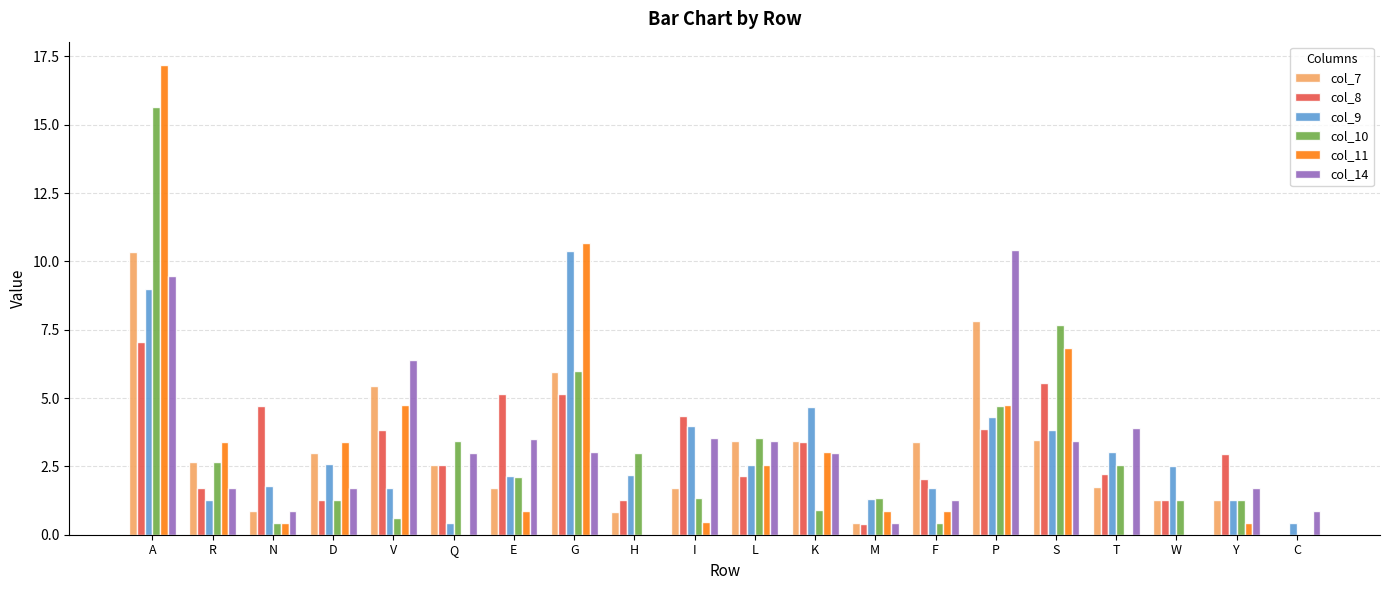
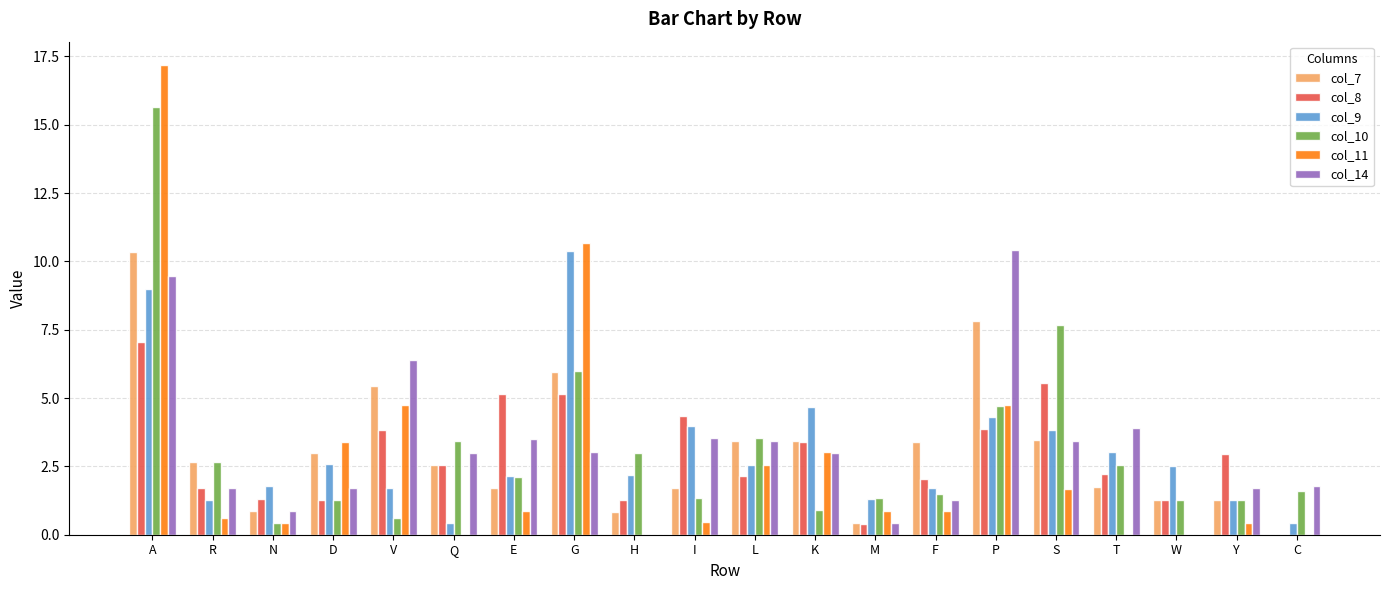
  {
    "col_7": {
      "A": 10.3,
      "R": 2.7,
      "N": 0.9,
      "D": 3.0,
      "V": 5.4,
      "Q": 2.5,
      "E": 1.7,
      "G": 6.0,
      "H": 0.8,
      "I": 1.7,
      "L": 3.4,
      "K": 3.4,
      "M": 0.4,
      "F": 3.4,
      "P": 7.8,
      "S": 3.4,
      "T": 1.7,
      "W": 1.3,
      "Y": 1.3,
      "C": 0.0
    },
    "col_8": {
      "A": 7.1,
      "R": 1.7,
-     "N": 4.7,
+     "N": 1.3,
      "D": 1.3,
      "V": 3.8,
      "Q": 2.5,
      "E": 5.1,
      "G": 5.1,
      "H": 1.3,
      "I": 4.3,
      "L": 2.1,
      "K": 3.4,
      "M": 0.4,
      "F": 2.1,
      "P": 3.9,
      "S": 5.6,
      "T": 2.2,
      "W": 1.3,
      "Y": 3.0,
      "C": 0.0
    },
    "col_9": {
      "A": 9.0,
      "R": 1.3,
      "N": 1.8,
      "D": 2.6,
      "V": 1.7,
      "Q": 0.4,
      "E": 2.1,
      "G": 10.4,
      "H": 2.2,
      "I": 4.0,
      "L": 2.5,
      "K": 4.7,
      "M": 1.3,
      "F": 1.7,
      "P": 4.3,
      "S": 3.8,
      "T": 3.0,
      "W": 2.5,
      "Y": 1.3,
      "C": 0.4
    },
    "col_10": {
      "A": 15.6,
      "R": 2.7,
      "N": 0.4,
      "D": 1.3,
      "V": 0.6,
      "Q": 3.4,
      "E": 2.1,
      "G": 6.0,
      "H": 3.0,
      "I": 1.3,
      "L": 3.6,
      "K": 0.9,
      "M": 1.3,
-     "F": 0.4,
+     "F": 1.5,
      "P": 4.7,
      "S": 7.7,
      "T": 2.6,
      "W": 1.3,
      "Y": 1.3,
-     "C": 0.0
+     "C": 1.6
    },
    "col_11": {
      "A": 17.2,
-     "R": 3.4,
+     "R": 0.6,
      "N": 0.4,
      "D": 3.4,
      "V": 4.7,
      "Q": 0.0,
      "E": 0.9,
      "G": 10.7,
      "H": 0.0,
      "I": 0.5,
      "L": 2.6,
      "K": 3.0,
      "M": 0.9,
      "F": 0.9,
      "P": 4.7,
-     "S": 6.8,
+     "S": 1.7,
      "T": 0.0,
      "W": 0.0,
      "Y": 0.4,
      "C": 0.0
    },
    "col_14": {
      "A": 9.5,
      "R": 1.7,
      "N": 0.8,
      "D": 1.7,
      "V": 6.4,
      "Q": 3.0,
      "E": 3.5,
      "G": 3.0,
      "H": 0.0,
      "I": 3.5,
      "L": 3.4,
      "K": 3.0,
      "M": 0.4,
      "F": 1.3,
      "P": 10.4,
      "S": 3.4,
      "T": 3.9,
      "W": 0.0,
      "Y": 1.7,
-     "C": 0.9
+     "C": 1.8
    }
  }
